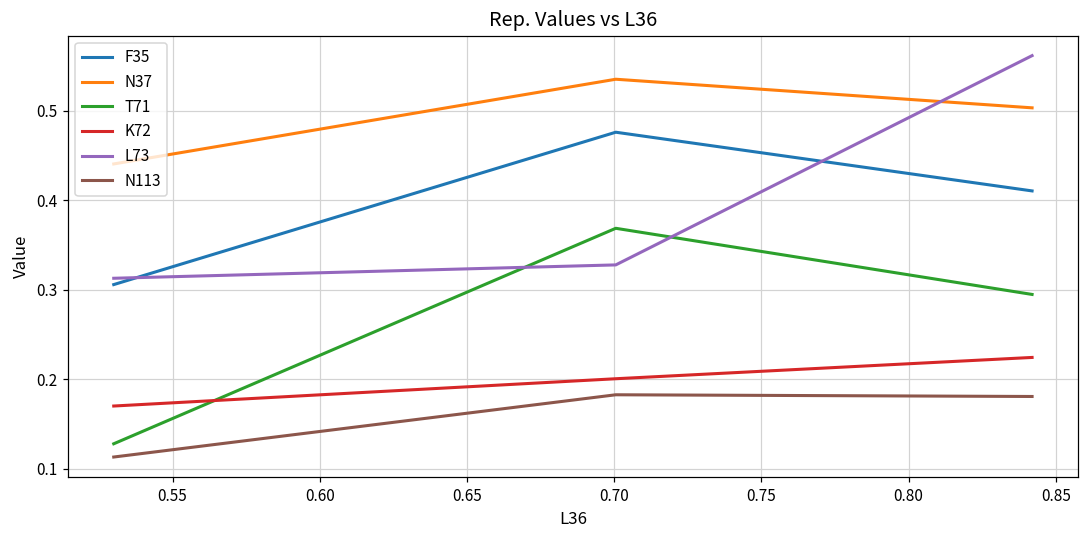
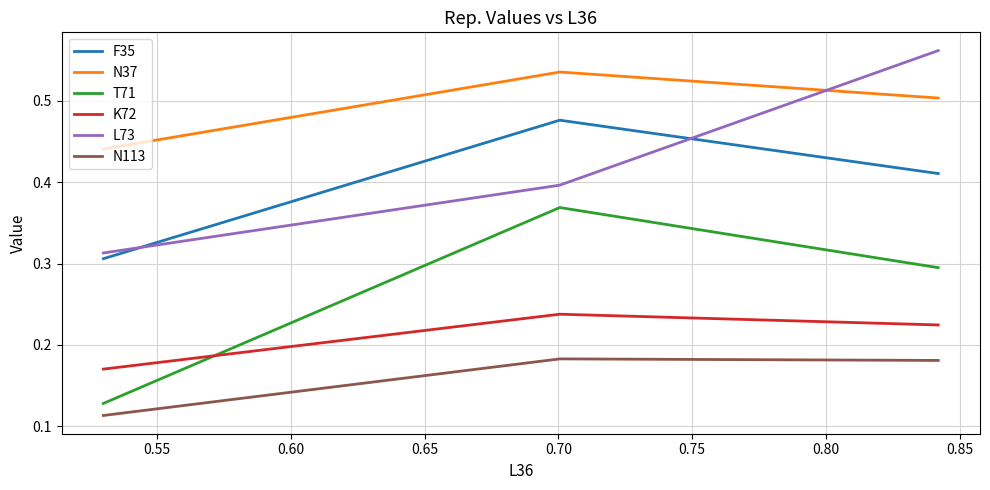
  {
    "F35": {
      "0.70": 0.48
    },
    "N37": {
      "0.70": 0.54
    },
    "T71": {
      "0.70": 0.37
    },
    "K72": {
-     "0.70": 0.20
+     "0.70": 0.24
    },
    "L73": {
-     "0.70": 0.33
+     "0.70": 0.40
    },
    "N113": {
      "0.70": 0.18
    }
  }
